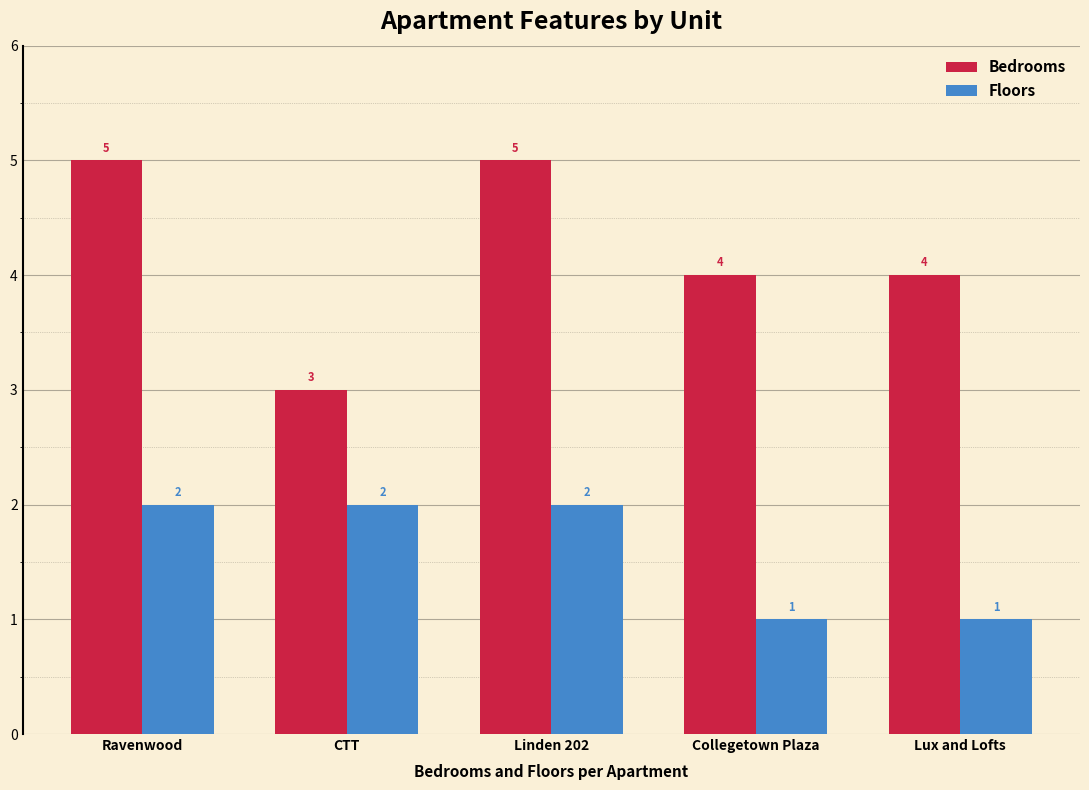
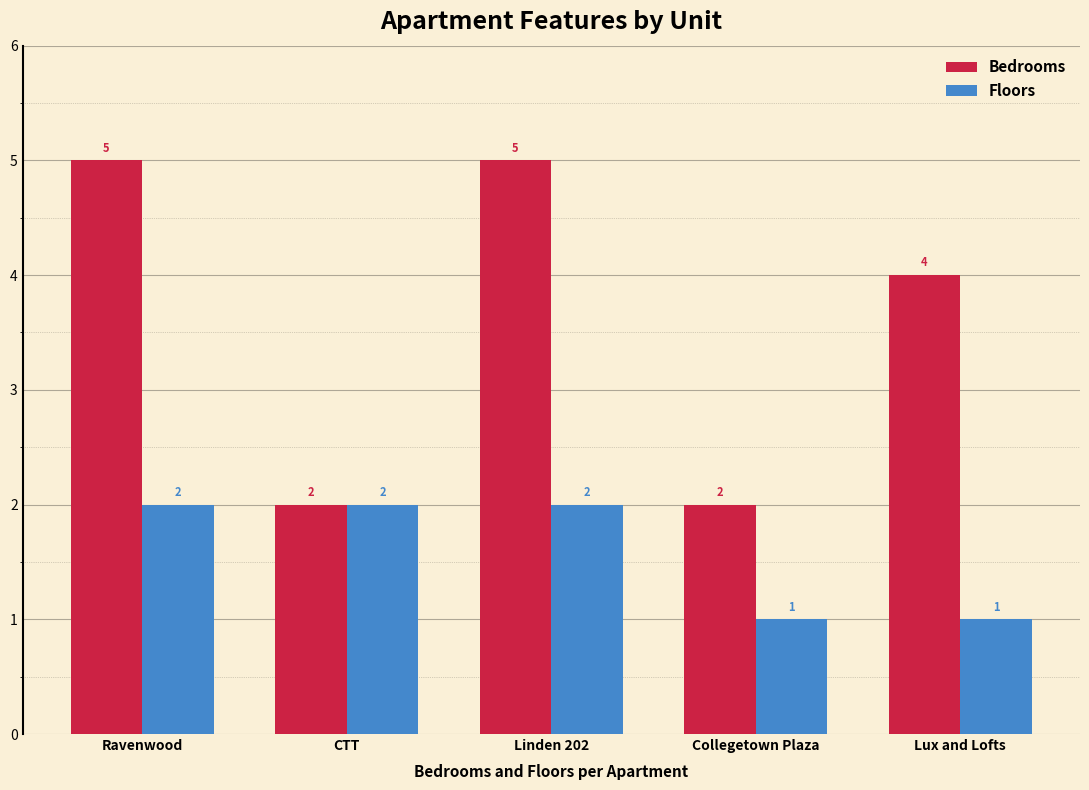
  {
    "Bedrooms": {
      "Ravenwood": 5,
-     "CTT": 3,
+     "CTT": 2,
      "Linden 202": 5,
-     "Collegetown Plaza": 4,
+     "Collegetown Plaza": 2,
      "Lux and Lofts": 4
    },
    "Floors": {
      "Ravenwood": 2,
      "CTT": 2,
      "Linden 202": 2,
      "Collegetown Plaza": 1,
      "Lux and Lofts": 1
    }
  }
